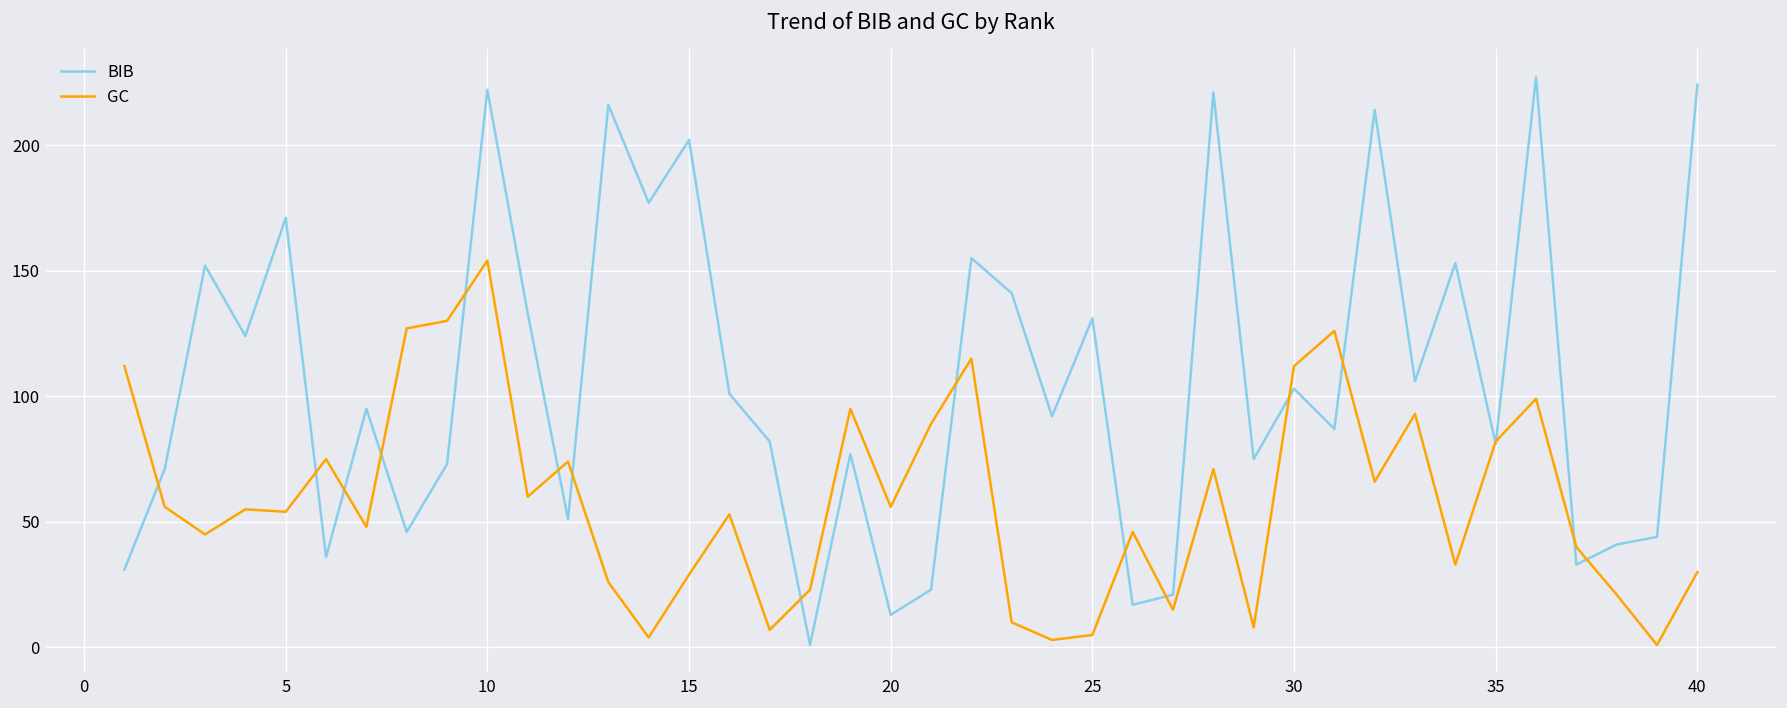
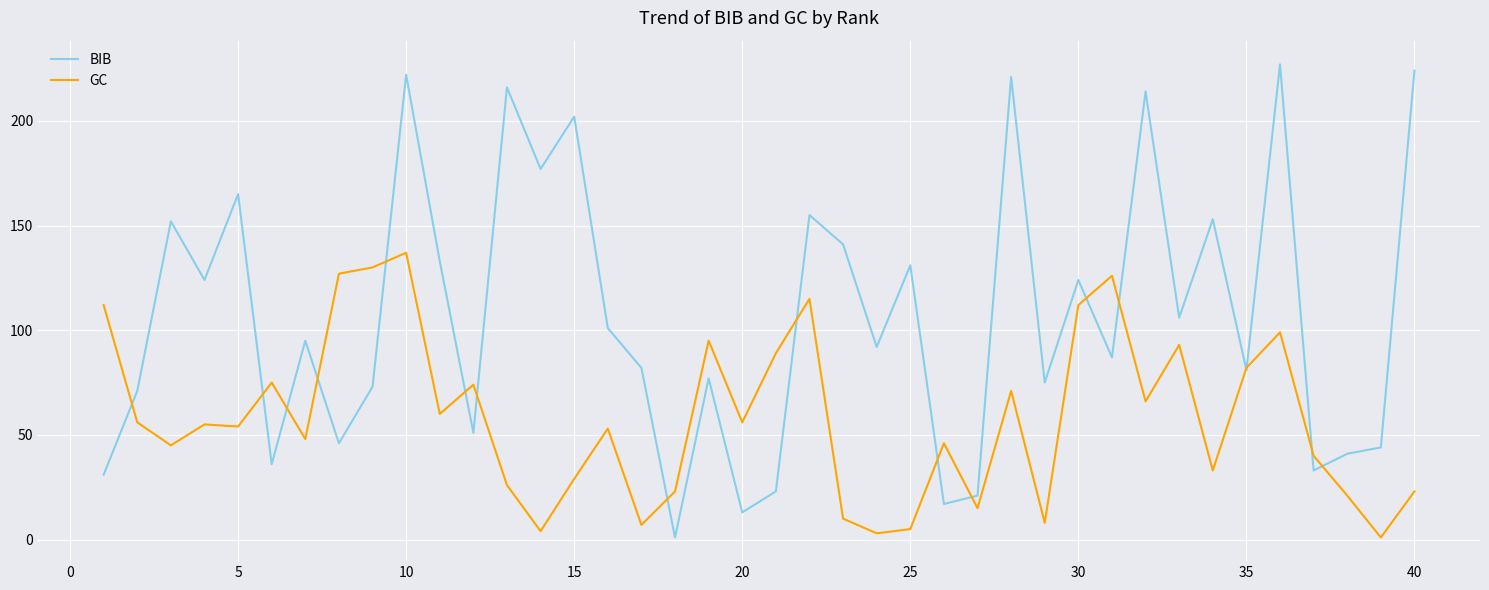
  {
    "BIB": {
-     "5": 171,
+     "5": 165,
      "10": 222,
      "15": 202,
      "20": 13,
      "25": 131,
-     "30": 103,
+     "30": 124,
      "40": 224
    },
    "GC": {
      "5": 54,
-     "10": 154,
+     "10": 137,
      "15": 29,
      "20": 56,
      "25": 5,
      "30": 112,
-     "40": 30
+     "40": 23
    }
  }
